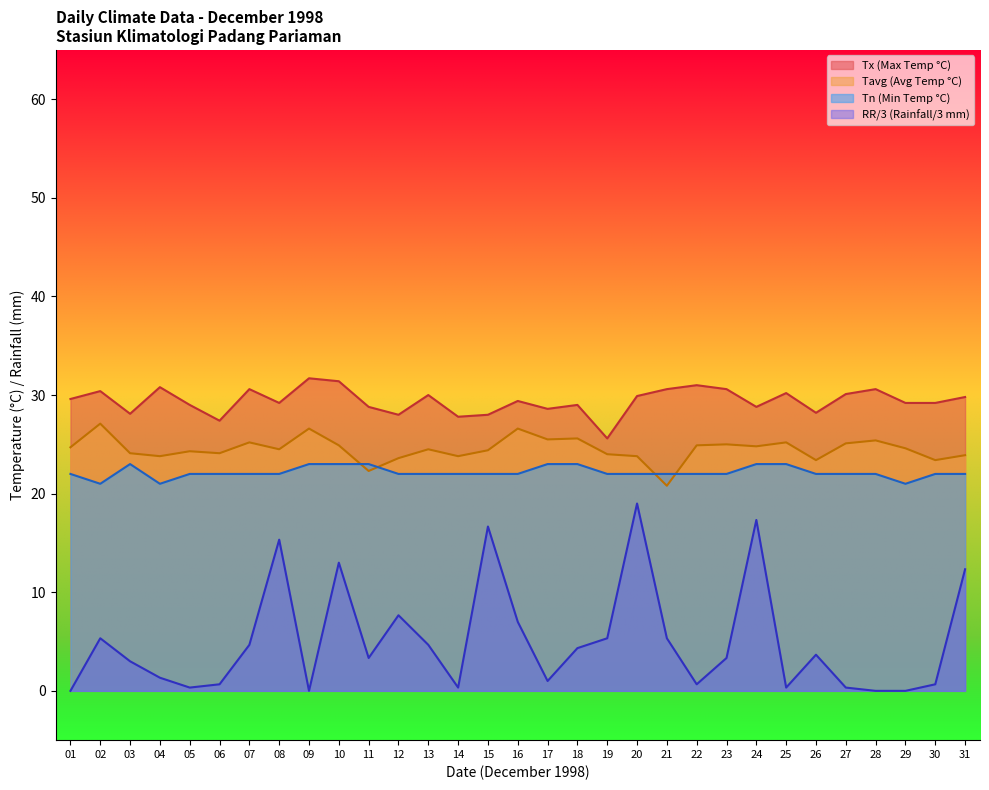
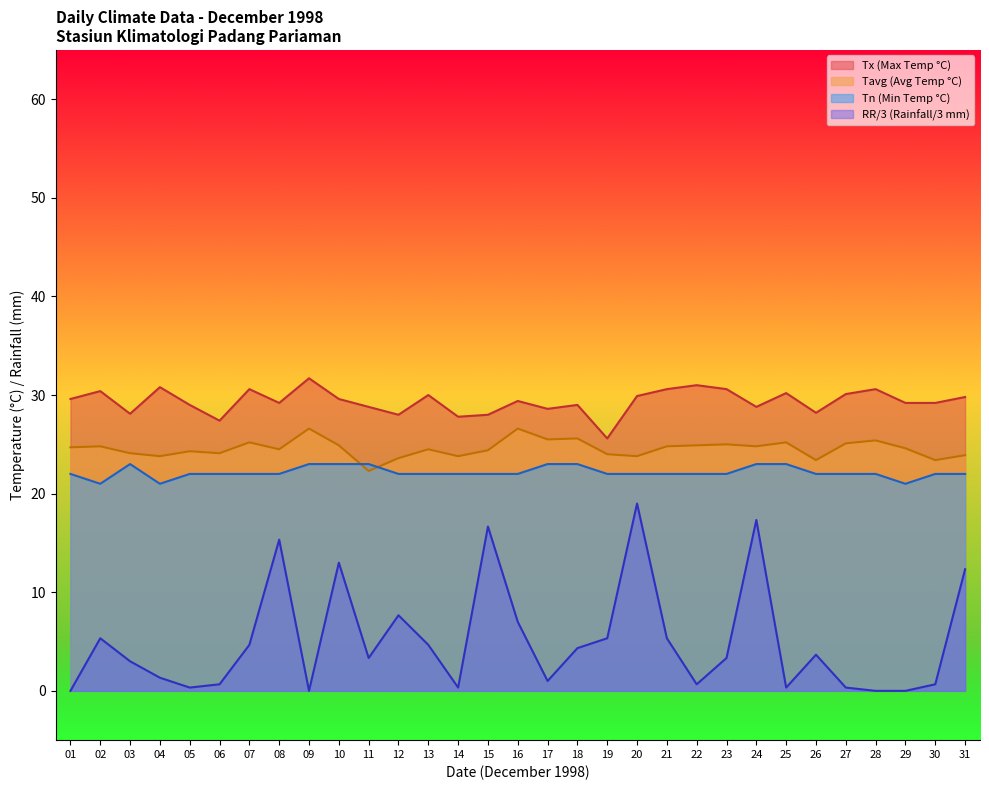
  {
    "Tx (Max Temp °C)": {
      "01": 30,
      "02": 30,
      "03": 28,
      "04": 31,
      "05": 29,
      "06": 27,
      "07": 31,
      "08": 29,
      "09": 32,
-     "10": 31,
+     "10": 30,
      "11": 29,
      "12": 28,
      "13": 30,
      "14": 28,
      "15": 28,
      "16": 29,
      "17": 29,
      "18": 29,
      "19": 26,
      "20": 30,
      "21": 31,
      "22": 31,
      "23": 31,
      "24": 29,
      "25": 30,
      "26": 28,
      "27": 30,
      "28": 31,
      "29": 29,
      "30": 29,
      "31": 30
    },
    "Tavg (Avg Temp °C)": {
      "01": 25,
-     "02": 27,
+     "02": 25,
      "03": 24,
      "04": 24,
      "05": 24,
      "06": 24,
      "07": 25,
      "08": 25,
      "09": 27,
      "10": 25,
      "11": 22,
      "12": 24,
      "13": 25,
      "14": 24,
      "15": 24,
      "16": 27,
      "17": 26,
      "18": 26,
      "19": 24,
      "20": 24,
-     "21": 21,
+     "21": 25,
      "22": 25,
      "23": 25,
      "24": 25,
      "25": 25,
      "26": 23,
      "27": 25,
      "28": 25,
      "29": 25,
      "30": 23,
      "31": 24
    }
  }
